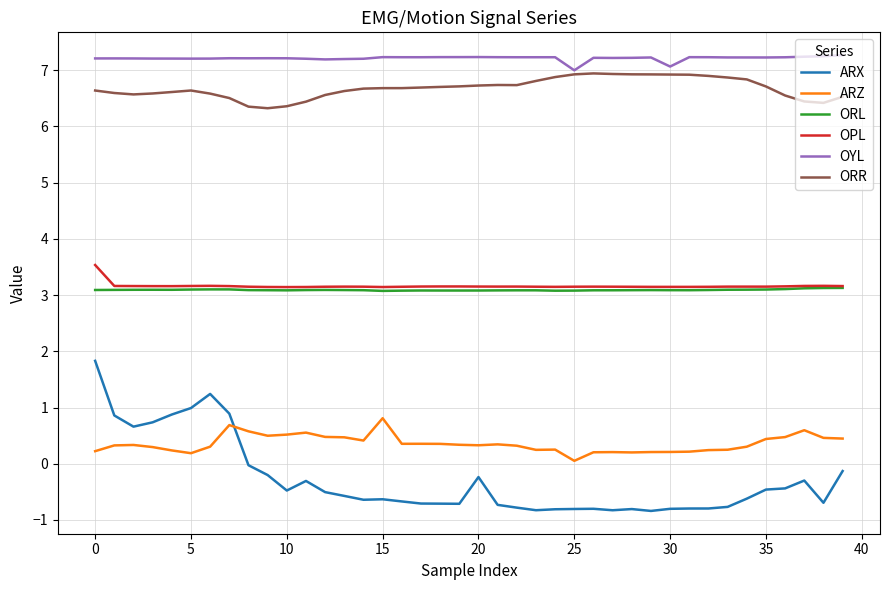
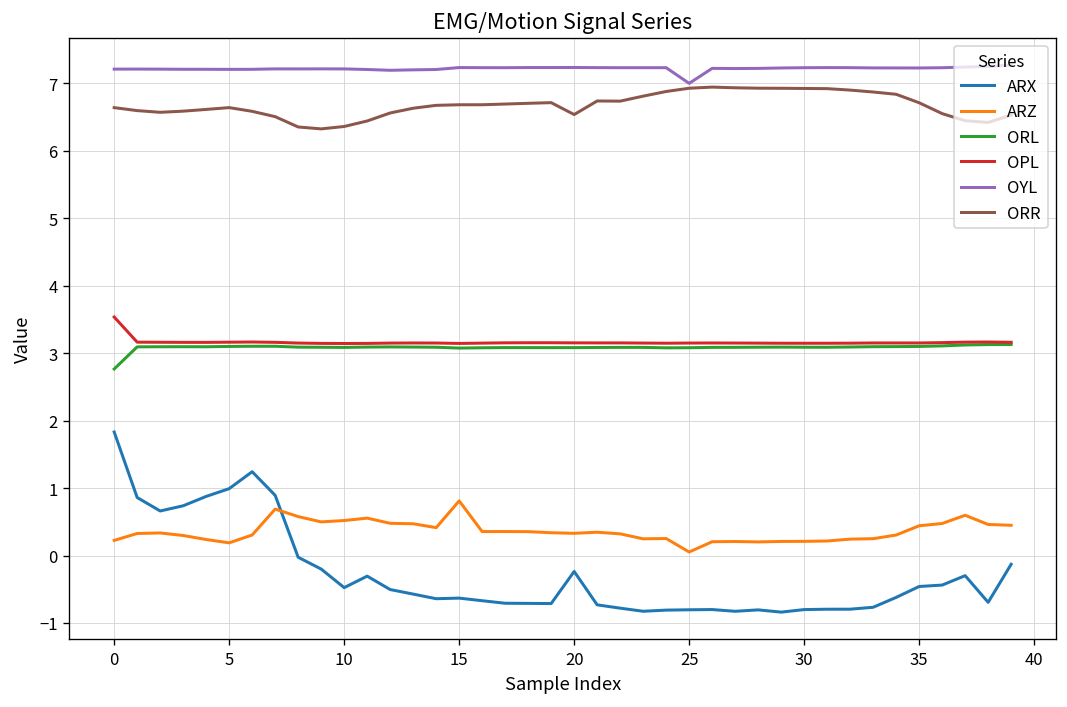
  {
    "ARX": {
      "0": 1.8,
      "5": 1.0,
      "10": -0.5,
      "15": -0.6,
      "20": -0.2,
      "25": -0.8,
      "30": -0.8,
      "35": -0.5
    },
    "ARZ": {
      "0": 0.2,
      "5": 0.2,
      "10": 0.5,
      "15": 0.8,
      "20": 0.3,
      "25": 0.1,
      "30": 0.2,
      "35": 0.4
    },
    "ORL": {
-     "0": 3.1,
+     "0": 2.8,
      "5": 3.1,
      "10": 3.1,
      "15": 3.1,
      "20": 3.1,
      "25": 3.1,
      "30": 3.1,
      "35": 3.1
    },
    "OPL": {
      "0": 3.5,
      "5": 3.2,
      "10": 3.1,
      "15": 3.1,
      "20": 3.2,
      "25": 3.1,
      "30": 3.1,
      "35": 3.2
    },
    "OYL": {
      "0": 7.2,
      "5": 7.2,
      "10": 7.2,
      "15": 7.2,
      "20": 7.2,
      "25": 7.0,
-     "30": 7.1,
+     "30": 7.2,
      "35": 7.2
    },
    "ORR": {
      "0": 6.6,
      "5": 6.6,
      "10": 6.4,
      "15": 6.7,
-     "20": 6.7,
+     "20": 6.5,
      "25": 6.9,
      "30": 6.9,
      "35": 6.7
    }
  }
